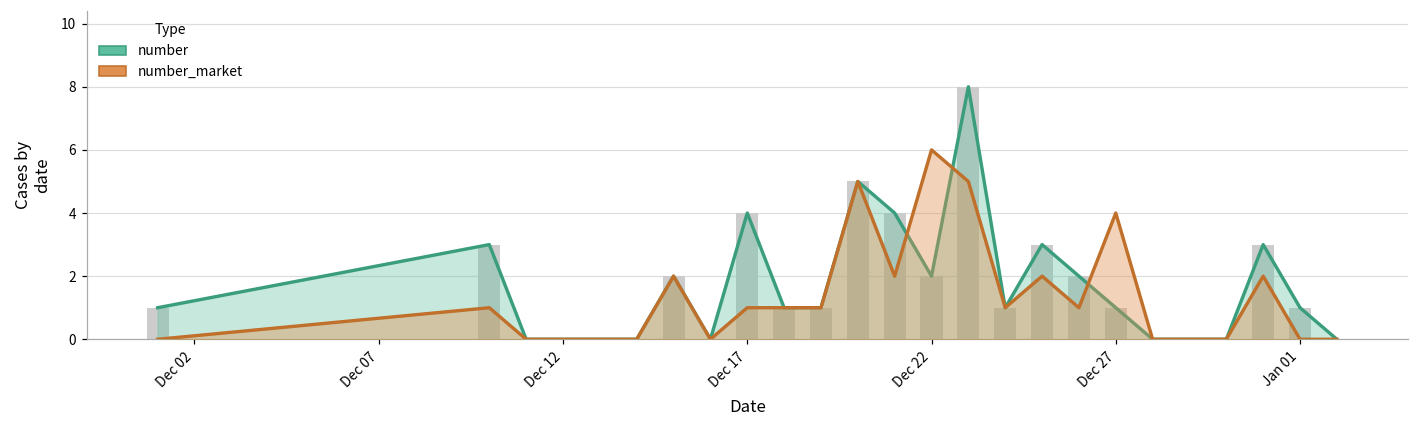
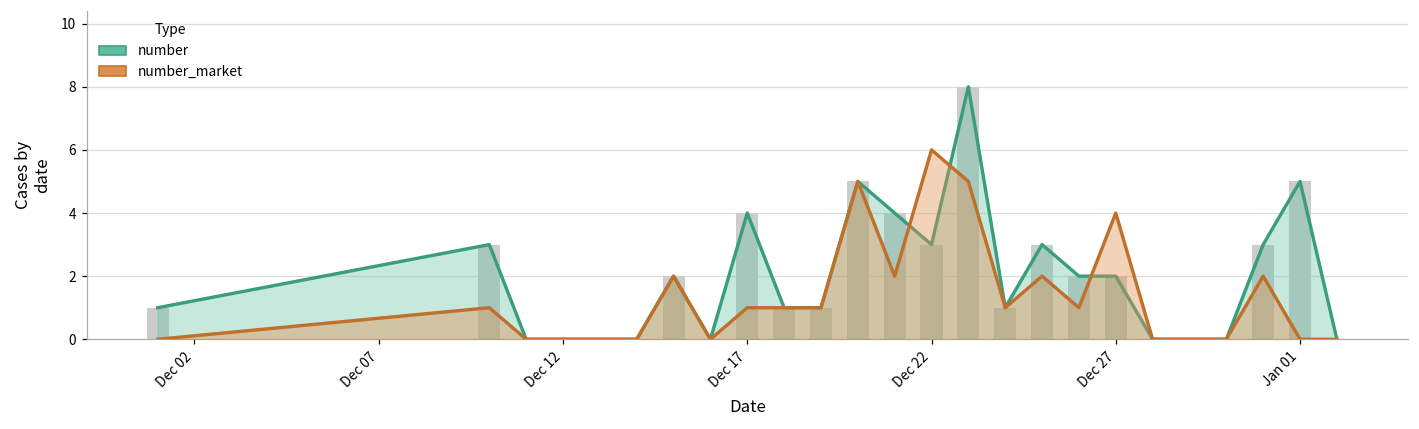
  {
    "number": {
      "Dec 12": 0,
      "Dec 17": 4,
-     "Dec 22": 2,
-     "Dec 27": 1,
-     "Jan 01": 1
+     "Dec 22": 3,
+     "Dec 27": 2,
+     "Jan 01": 5
    },
    "number_market": {
      "Dec 17": 1,
      "Dec 22": 6,
      "Dec 27": 4,
      "Jan 01": 0
    }
  }
